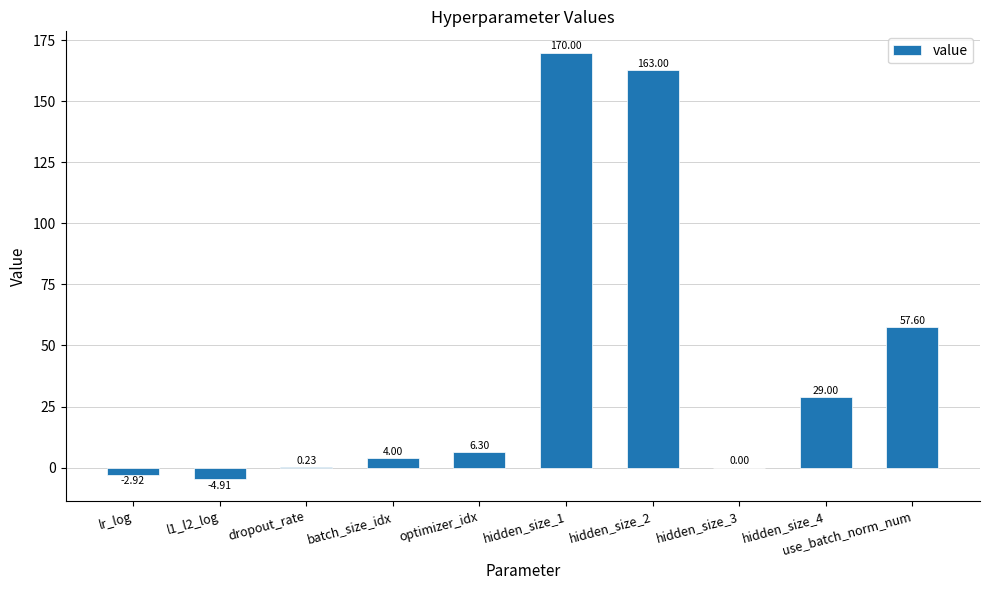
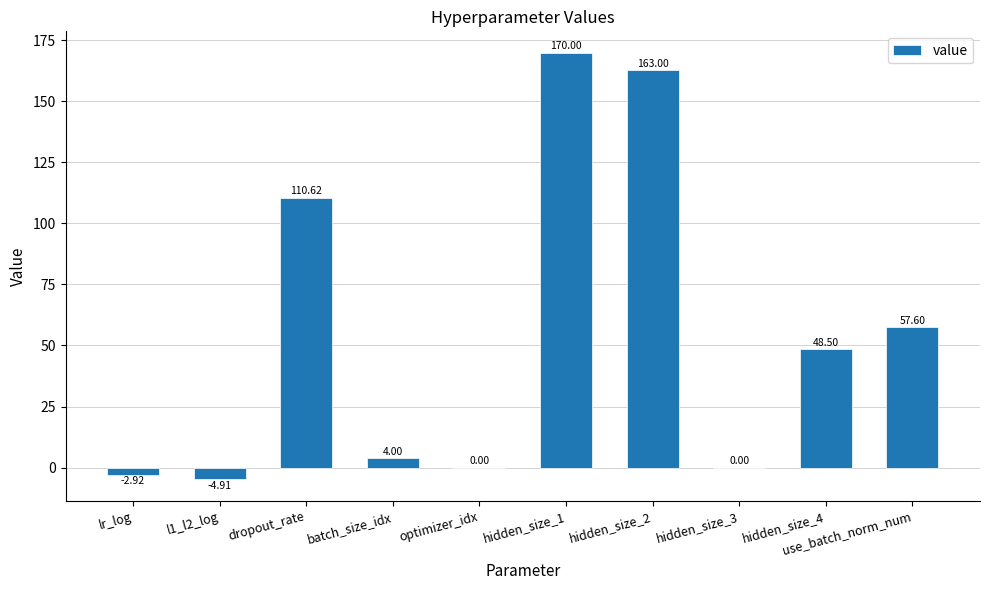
  {
    "lr_log": -2.92,
    "l1_l2_log": -4.91,
-   "dropout_rate": 0.23,
+   "dropout_rate": 110.62,
    "batch_size_idx": 4.00,
-   "optimizer_idx": 6.30,
+   "optimizer_idx": 0.00,
    "hidden_size_1": 170.00,
    "hidden_size_2": 163.00,
    "hidden_size_3": 0.00,
-   "hidden_size_4": 29.00,
+   "hidden_size_4": 48.50,
    "use_batch_norm_num": 57.60
  }
